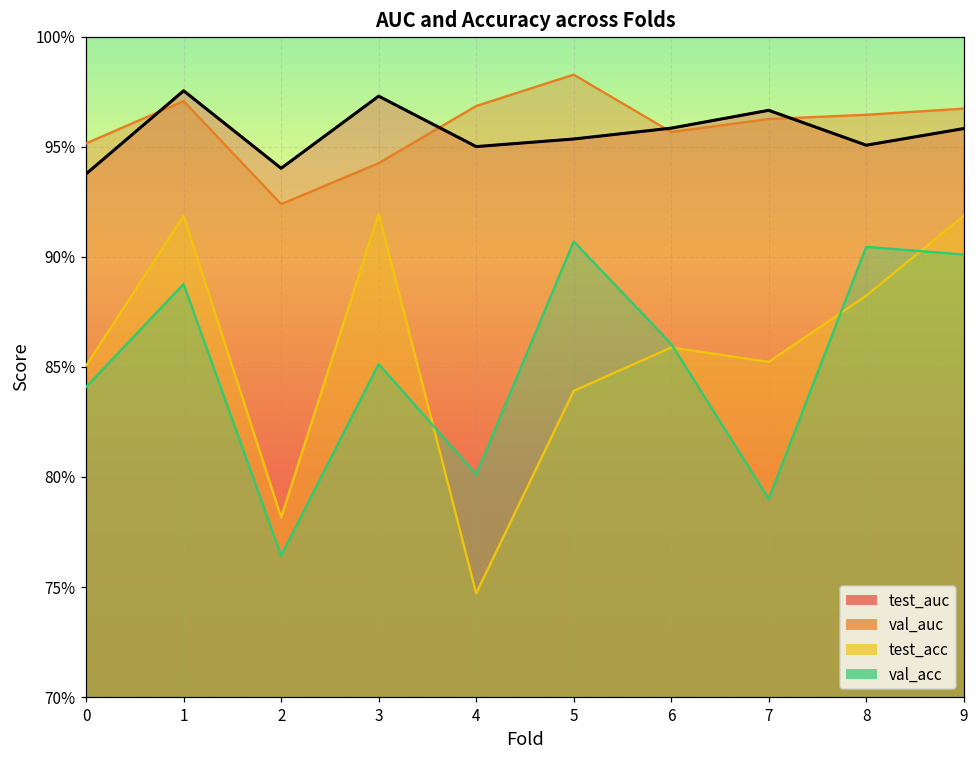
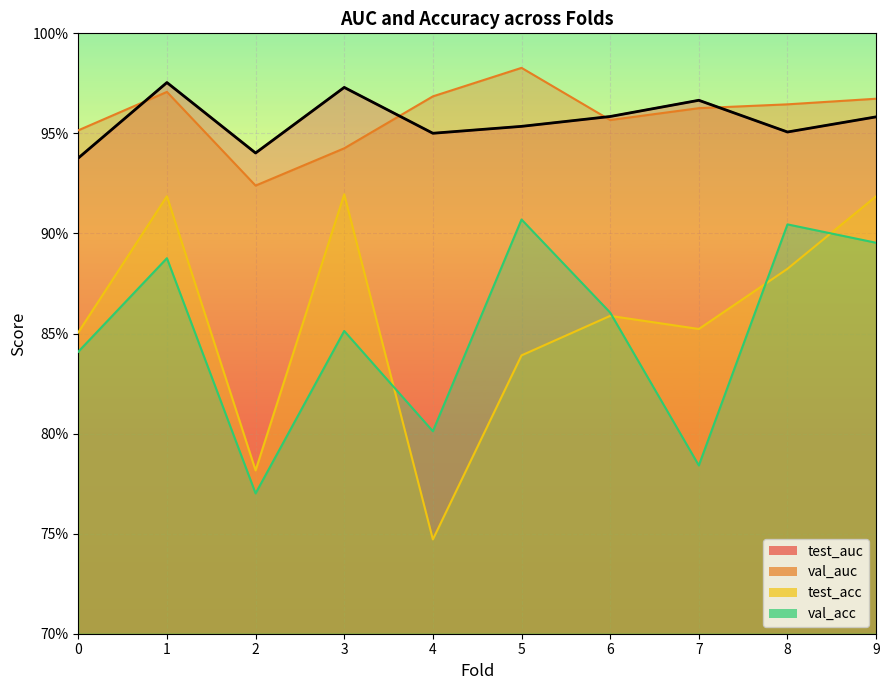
  {
    "val_acc": {
      "0": "84.1%",
      "1": "88.8%",
-     "2": "76.4%",
+     "2": "77.0%",
      "3": "85.1%",
      "4": "80.1%",
      "5": "90.7%",
      "6": "86.0%",
-     "7": "79.0%",
+     "7": "78.4%",
      "8": "90.5%",
-     "9": "90.1%"
+     "9": "89.5%"
    }
  }
